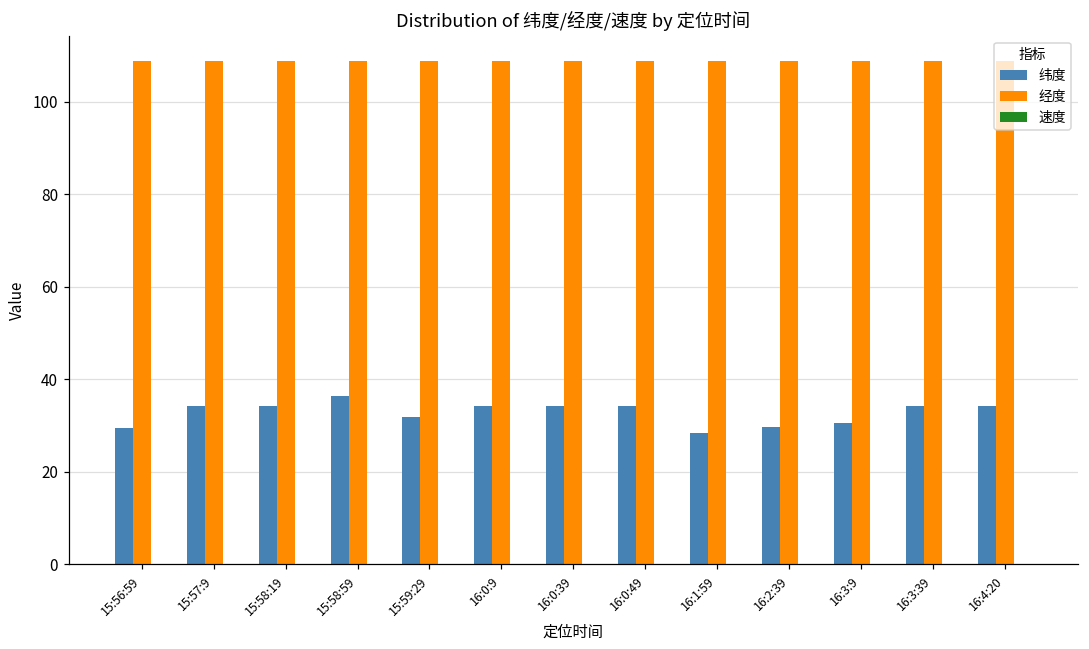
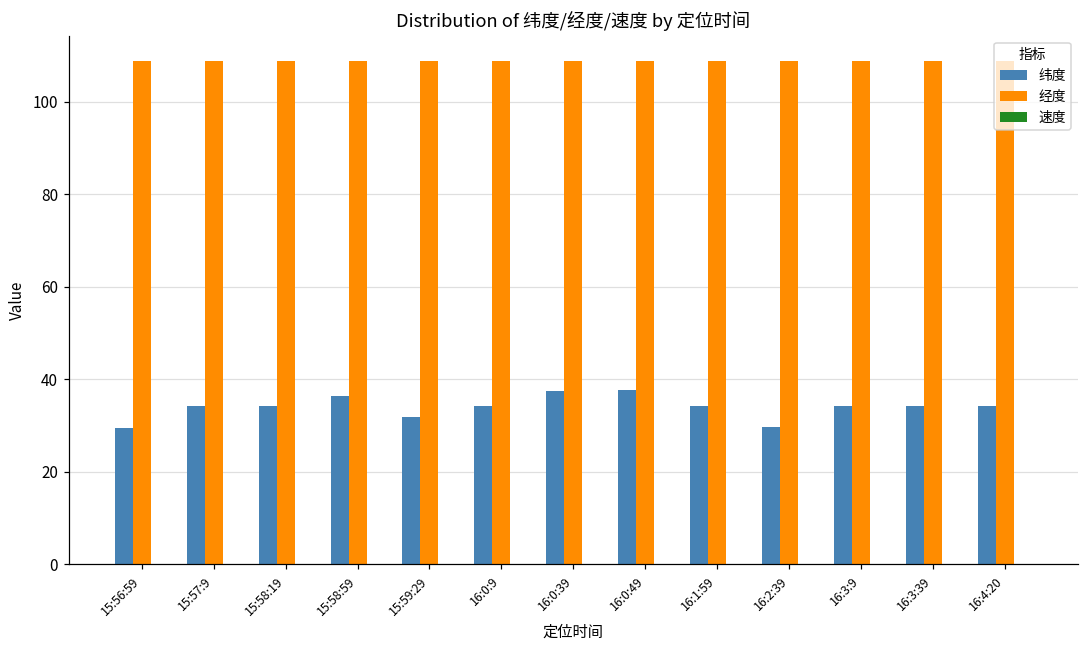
  {
    "纬度": {
      "15:56:59": 29,
      "15:57:9": 34,
      "15:58:19": 34,
      "15:58:59": 36,
      "15:59:29": 32,
      "16:0:9": 34,
-     "16:0:39": 34,
-     "16:0:49": 34,
-     "16:1:59": 28,
+     "16:0:39": 38,
+     "16:0:49": 38,
+     "16:1:59": 34,
      "16:2:39": 30,
-     "16:3:9": 31,
+     "16:3:9": 34,
      "16:3:39": 34,
      "16:4:20": 34
    },
    "经度": {
      "15:56:59": 109,
      "15:57:9": 109,
      "15:58:19": 109,
      "15:58:59": 109,
      "15:59:29": 109,
      "16:0:9": 109,
      "16:0:39": 109,
      "16:0:49": 109,
      "16:1:59": 109,
      "16:2:39": 109,
      "16:3:9": 109,
      "16:3:39": 109
    },
    "速度": {
      "15:56:59": 0,
      "15:57:9": 0,
      "15:58:19": 0,
      "15:58:59": 0,
      "15:59:29": 0,
      "16:0:9": 0,
      "16:0:39": 0,
      "16:0:49": 0,
      "16:1:59": 0,
      "16:2:39": 0,
      "16:3:9": 0,
      "16:3:39": 0,
      "16:4:20": 0
    }
  }
